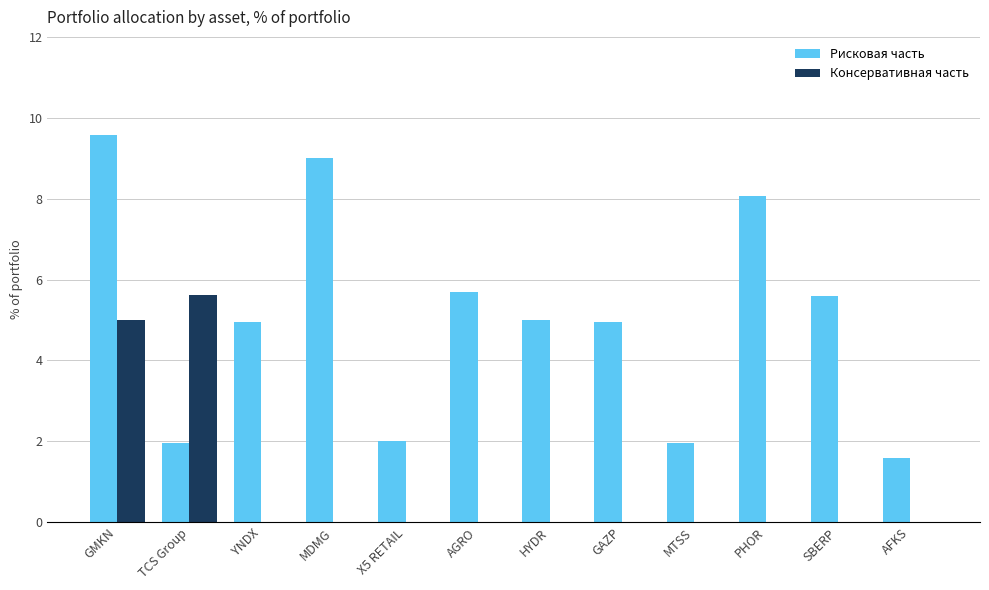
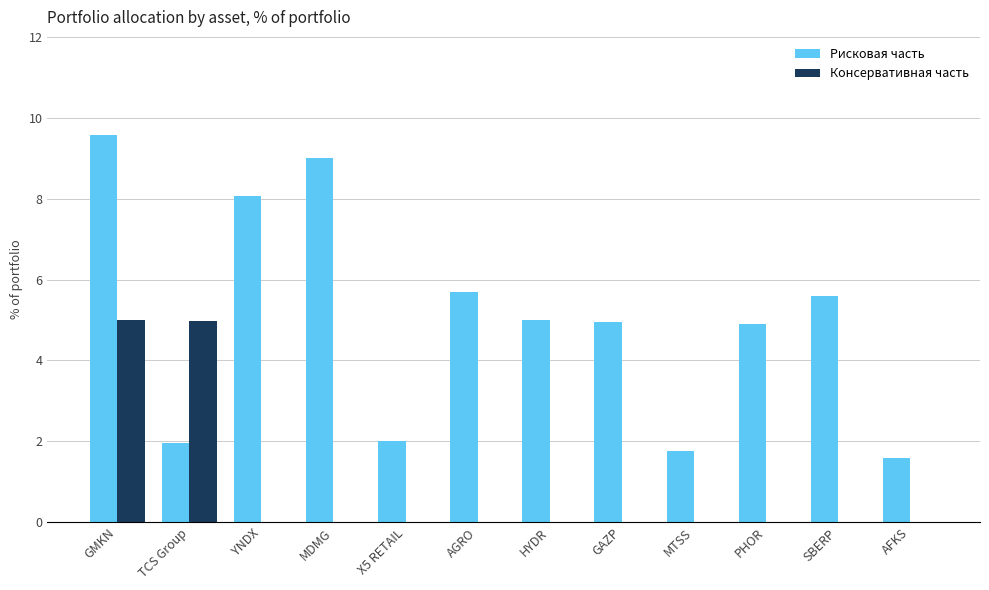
  {
    "Рисковая часть": {
      "GMKN": 9.6,
      "TCS Group": 2.0,
-     "YNDX": 5.0,
+     "YNDX": 8.1,
      "MDMG": 9.0,
      "X5 RETAIL": 2.0,
      "AGRO": 5.7,
      "HYDR": 5.0,
      "GAZP": 5.0,
-     "MTSS": 2.0,
-     "PHOR": 8.1,
+     "MTSS": 1.8,
+     "PHOR": 4.9,
      "SBERP": 5.6,
      "AFKS": 1.6
    },
    "Консервативная часть": {
      "GMKN": 5.0,
-     "TCS Group": 5.6,
+     "TCS Group": 5.0,
      "YNDX": 0.0,
      "MDMG": 0.0,
      "X5 RETAIL": 0.0,
      "AGRO": 0.0,
      "HYDR": 0.0,
      "GAZP": 0.0,
      "MTSS": 0.0,
      "PHOR": 0.0,
      "SBERP": 0.0,
      "AFKS": 0.0
    }
  }
